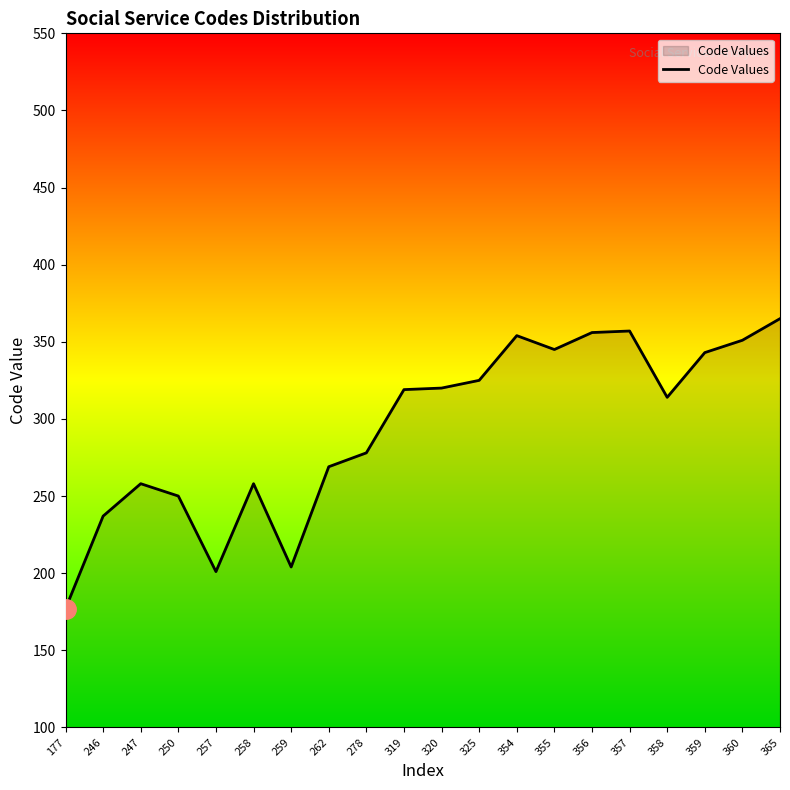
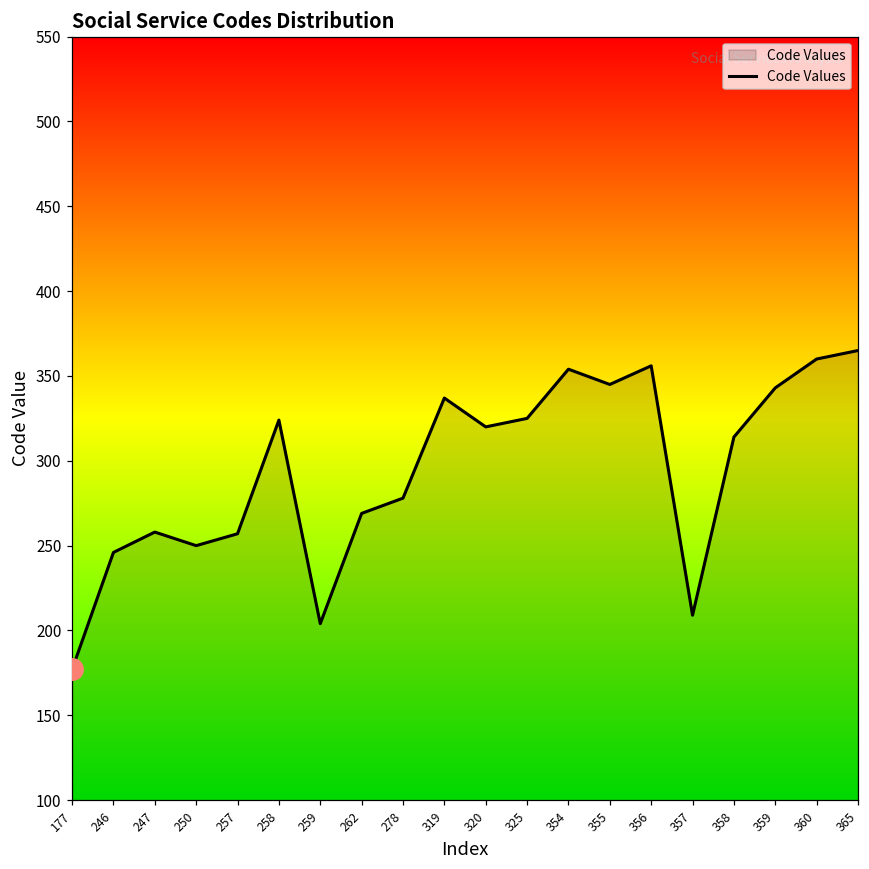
  {
    "Code Values": {
-     "246": 237,
+     "246": 246,
      "247": 258,
      "250": 250,
-     "257": 201,
-     "258": 258,
+     "257": 257,
+     "258": 324,
      "259": 204,
      "262": 269,
      "278": 278,
-     "319": 319,
+     "319": 337,
      "320": 320,
      "325": 325,
      "354": 354,
      "355": 345,
      "356": 356,
-     "357": 357,
+     "357": 209,
      "358": 314,
      "359": 343,
-     "360": 351,
+     "360": 360,
      "365": 365
    }
  }
